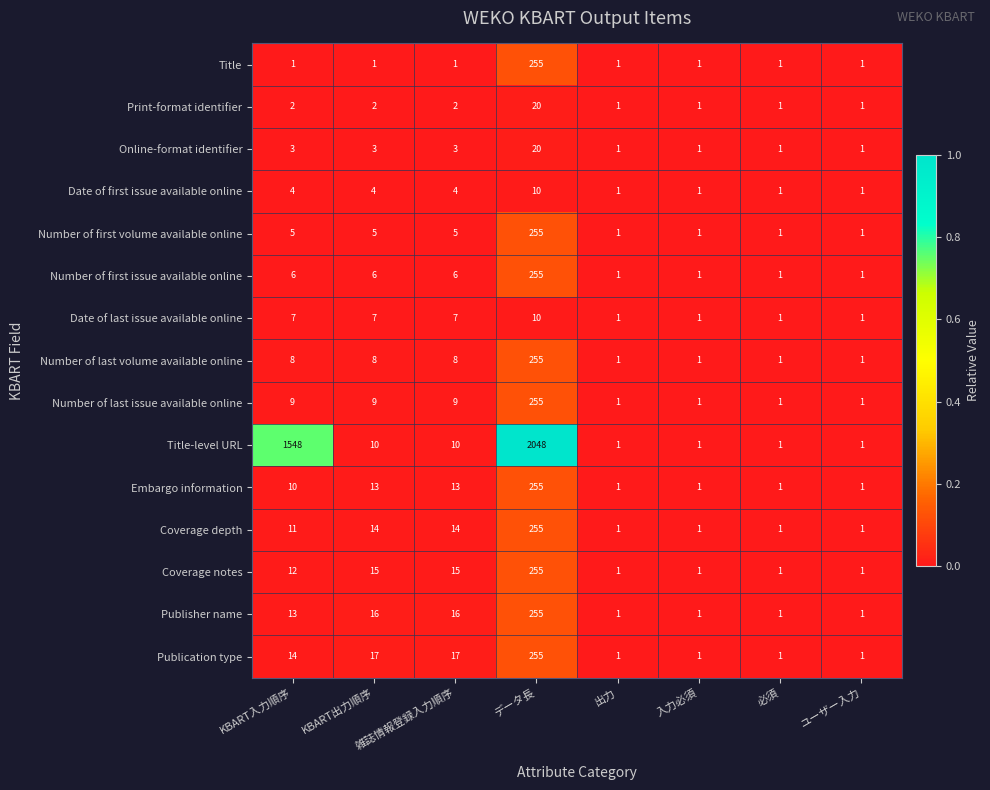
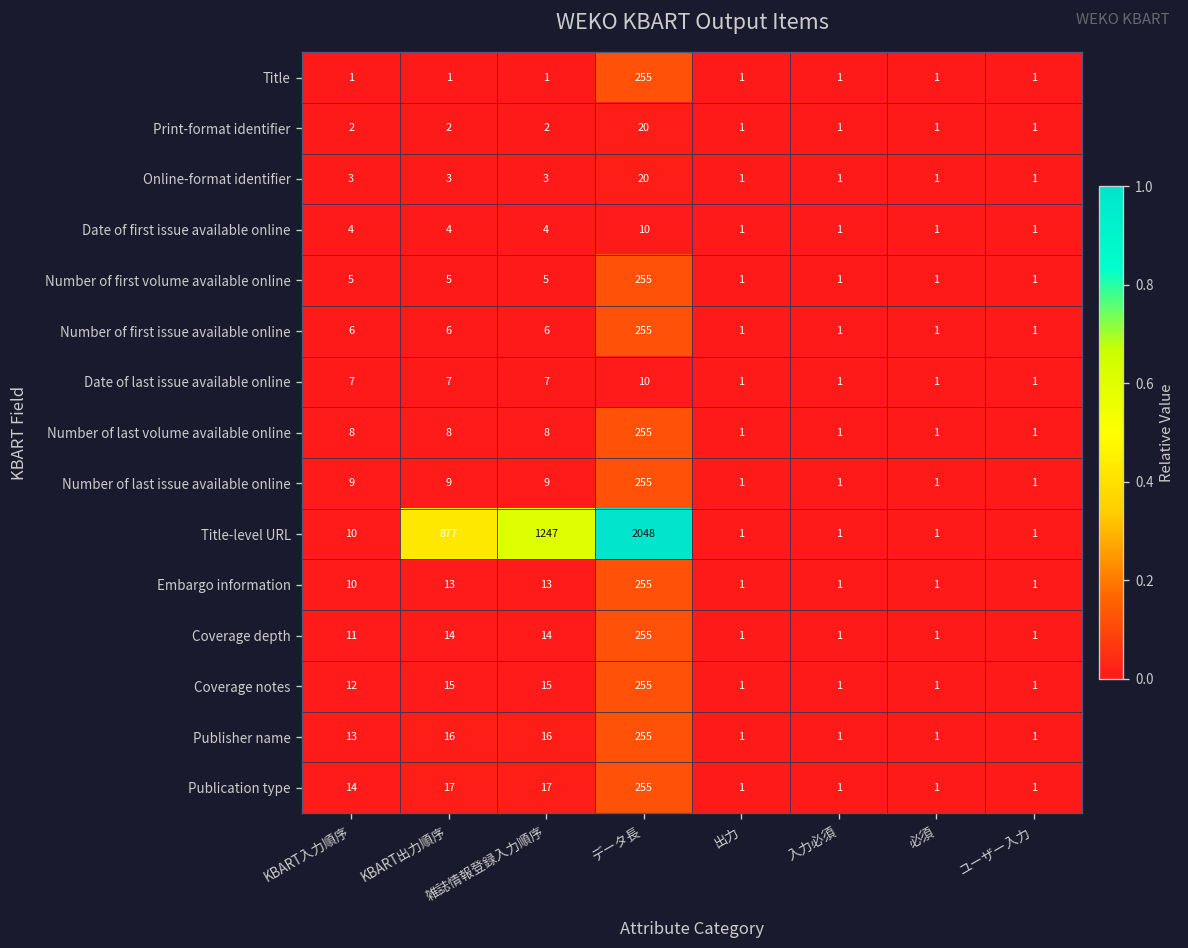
  {
    "Title": {
      "KBART入力順序": 1,
      "KBART出力順序": 1,
      "雑誌情報登録入力順序": 1,
      "データ長": 255,
      "出力": 1,
      "入力必須": 1,
      "必須": 1,
      "ユーザー入力": 1
    },
    "Print-format identifier": {
      "KBART入力順序": 2,
      "KBART出力順序": 2,
      "雑誌情報登録入力順序": 2,
      "データ長": 20,
      "出力": 1,
      "入力必須": 1,
      "必須": 1,
      "ユーザー入力": 1
    },
    "Online-format identifier": {
      "KBART入力順序": 3,
      "KBART出力順序": 3,
      "雑誌情報登録入力順序": 3,
      "データ長": 20,
      "出力": 1,
      "入力必須": 1,
      "必須": 1,
      "ユーザー入力": 1
    },
    "Date of first issue available online": {
      "KBART入力順序": 4,
      "KBART出力順序": 4,
      "雑誌情報登録入力順序": 4,
      "データ長": 10,
      "出力": 1,
      "入力必須": 1,
      "必須": 1,
      "ユーザー入力": 1
    },
    "Number of first volume available online": {
      "KBART入力順序": 5,
      "KBART出力順序": 5,
      "雑誌情報登録入力順序": 5,
      "データ長": 255,
      "出力": 1,
      "入力必須": 1,
      "必須": 1,
      "ユーザー入力": 1
    },
    "Number of first issue available online": {
      "KBART入力順序": 6,
      "KBART出力順序": 6,
      "雑誌情報登録入力順序": 6,
      "データ長": 255,
      "出力": 1,
      "入力必須": 1,
      "必須": 1,
      "ユーザー入力": 1
    },
    "Date of last issue available online": {
      "KBART入力順序": 7,
      "KBART出力順序": 7,
      "雑誌情報登録入力順序": 7,
      "データ長": 10,
      "出力": 1,
      "入力必須": 1,
      "必須": 1,
      "ユーザー入力": 1
    },
    "Number of last volume available online": {
      "KBART入力順序": 8,
      "KBART出力順序": 8,
      "雑誌情報登録入力順序": 8,
      "データ長": 255,
      "出力": 1,
      "入力必須": 1,
      "必須": 1,
      "ユーザー入力": 1
    },
    "Number of last issue available online": {
      "KBART入力順序": 9,
      "KBART出力順序": 9,
      "雑誌情報登録入力順序": 9,
      "データ長": 255,
      "出力": 1,
      "入力必須": 1,
      "必須": 1,
      "ユーザー入力": 1
    },
    "Title-level URL": {
-     "KBART入力順序": 1548,
-     "KBART出力順序": 10,
-     "雑誌情報登録入力順序": 10,
+     "KBART入力順序": 10,
+     "KBART出力順序": 877,
+     "雑誌情報登録入力順序": 1247,
      "データ長": 2048,
      "出力": 1,
      "入力必須": 1,
      "必須": 1,
      "ユーザー入力": 1
    },
    "Embargo information": {
      "KBART入力順序": 10,
      "KBART出力順序": 13,
      "雑誌情報登録入力順序": 13,
      "データ長": 255,
      "出力": 1,
      "入力必須": 1,
      "必須": 1,
      "ユーザー入力": 1
    },
    "Coverage depth": {
      "KBART入力順序": 11,
      "KBART出力順序": 14,
      "雑誌情報登録入力順序": 14,
      "データ長": 255,
      "出力": 1,
      "入力必須": 1,
      "必須": 1,
      "ユーザー入力": 1
    },
    "Coverage notes": {
      "KBART入力順序": 12,
      "KBART出力順序": 15,
      "雑誌情報登録入力順序": 15,
      "データ長": 255,
      "出力": 1,
      "入力必須": 1,
      "必須": 1,
      "ユーザー入力": 1
    },
    "Publisher name": {
      "KBART入力順序": 13,
      "KBART出力順序": 16,
      "雑誌情報登録入力順序": 16,
      "データ長": 255,
      "出力": 1,
      "入力必須": 1,
      "必須": 1,
      "ユーザー入力": 1
    },
    "Publication type": {
      "KBART入力順序": 14,
      "KBART出力順序": 17,
      "雑誌情報登録入力順序": 17,
      "データ長": 255,
      "出力": 1,
      "入力必須": 1,
      "必須": 1,
      "ユーザー入力": 1
    }
  }
